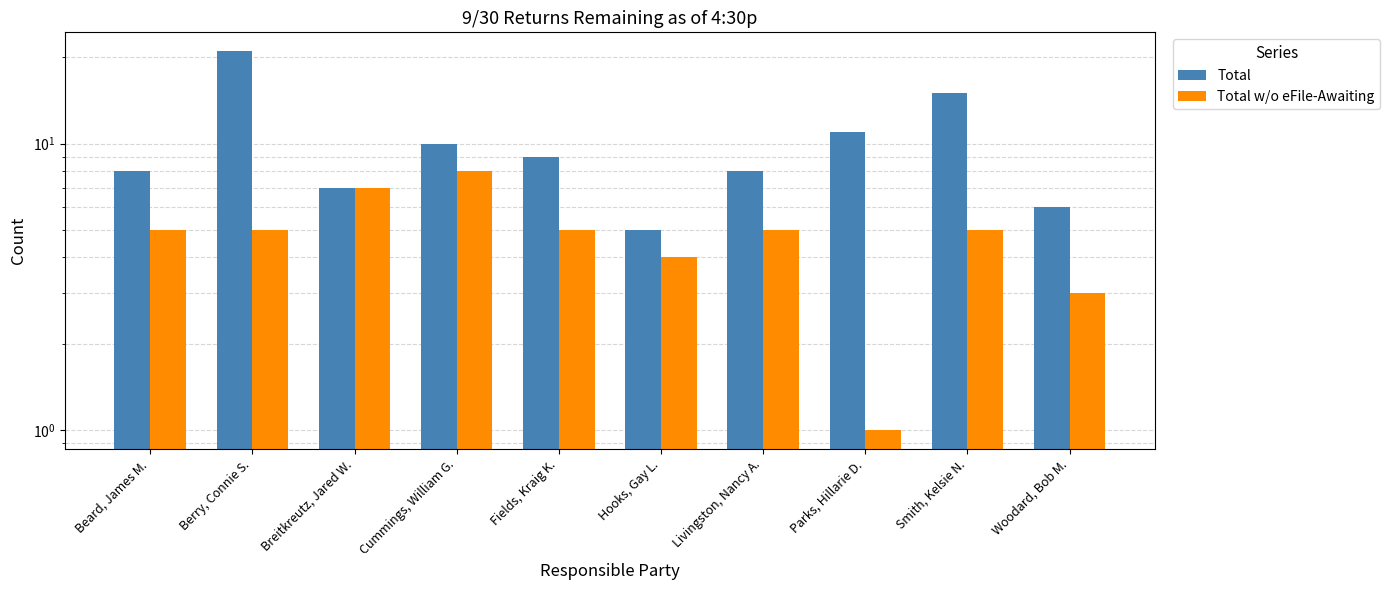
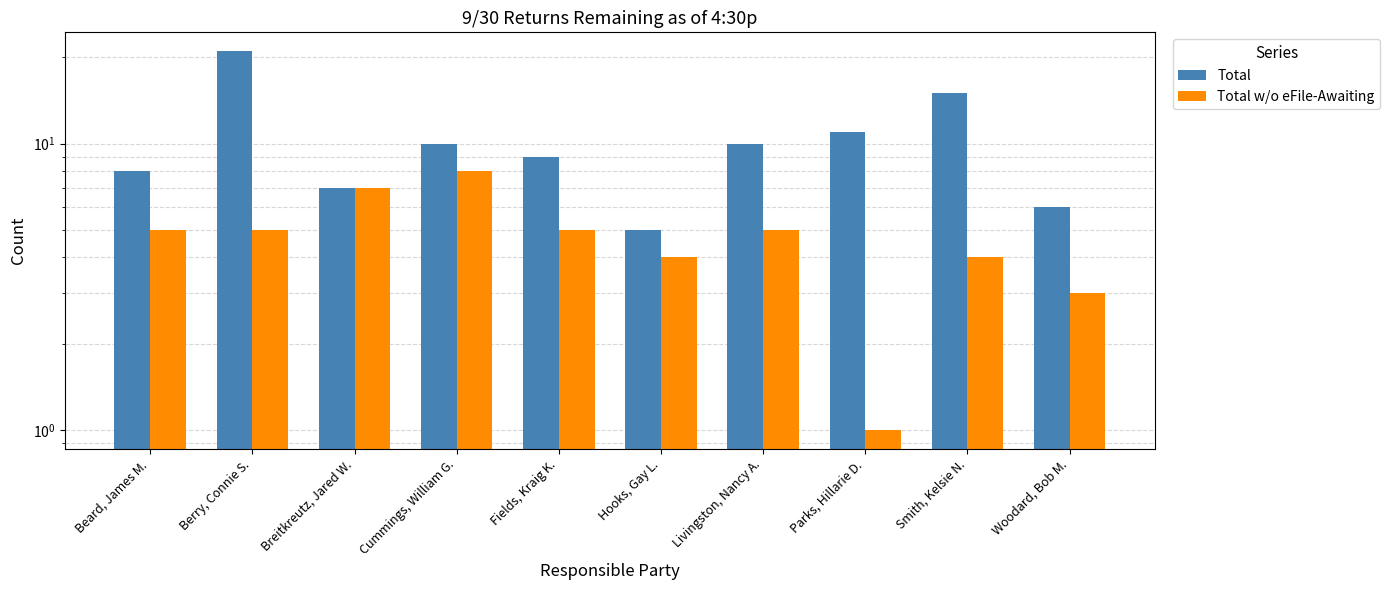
  {
    "Total": {
      "Beard, James M.": 8,
      "Berry, Connie S.": 21,
      "Breitkreutz, Jared W.": 7,
      "Cummings, William G.": 10,
      "Fields, Kraig K.": 9,
      "Hooks, Gay L.": 5,
-     "Livingston, Nancy A.": 8,
+     "Livingston, Nancy A.": 10,
      "Parks, Hillarie D.": 11,
      "Smith, Kelsie N.": 15,
      "Woodard, Bob M.": 6
    },
    "Total w/o eFile-Awaiting": {
      "Beard, James M.": 5,
      "Berry, Connie S.": 5,
      "Breitkreutz, Jared W.": 7,
      "Cummings, William G.": 8,
      "Fields, Kraig K.": 5,
      "Hooks, Gay L.": 4,
      "Livingston, Nancy A.": 5,
      "Parks, Hillarie D.": 1,
-     "Smith, Kelsie N.": 5,
+     "Smith, Kelsie N.": 4,
      "Woodard, Bob M.": 3
    }
  }
